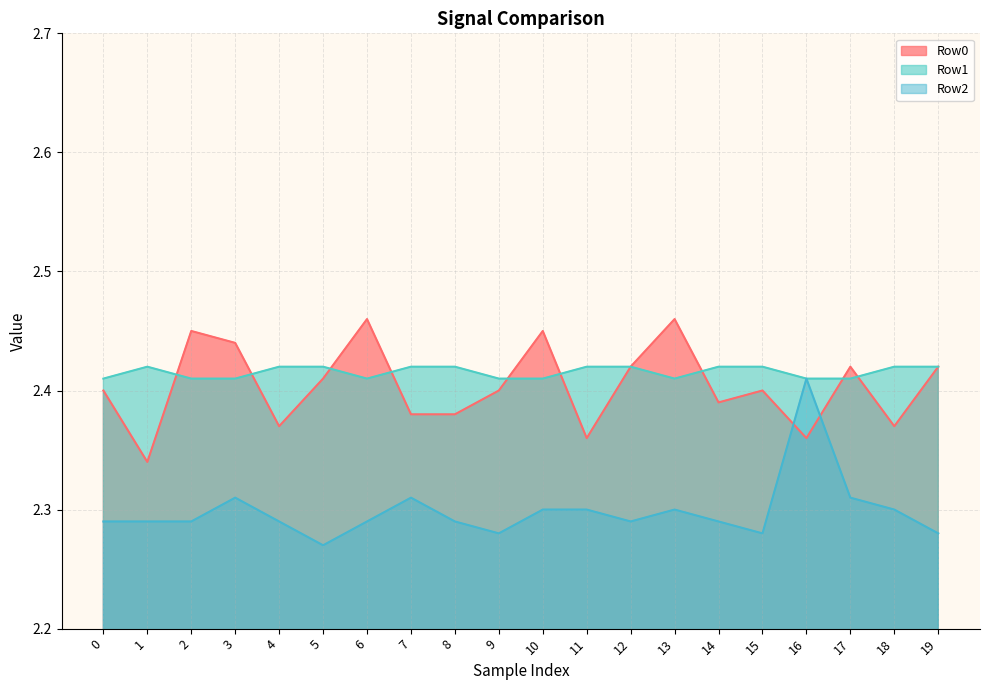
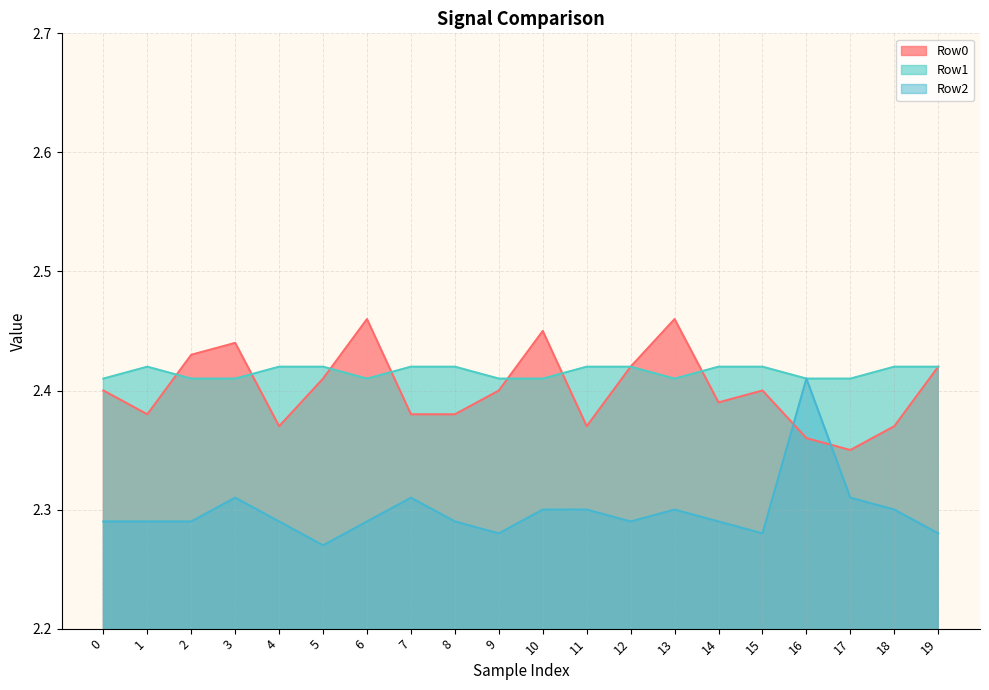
  {
    "Row0": {
      "0": 2.40,
-     "1": 2.34,
-     "2": 2.45,
+     "1": 2.38,
+     "2": 2.43,
      "3": 2.44,
      "4": 2.37,
      "5": 2.41,
      "6": 2.46,
      "7": 2.38,
      "8": 2.38,
      "9": 2.40,
      "10": 2.45,
-     "11": 2.36,
+     "11": 2.37,
      "13": 2.46,
      "14": 2.39,
      "15": 2.40,
      "16": 2.36,
-     "17": 2.42,
+     "17": 2.35,
      "18": 2.37
    }
  }
